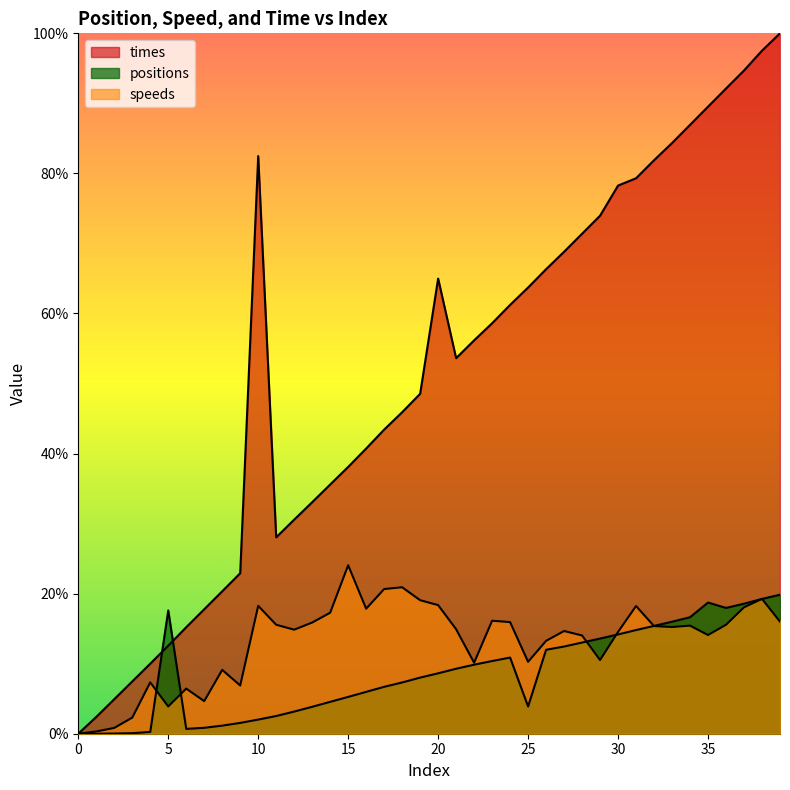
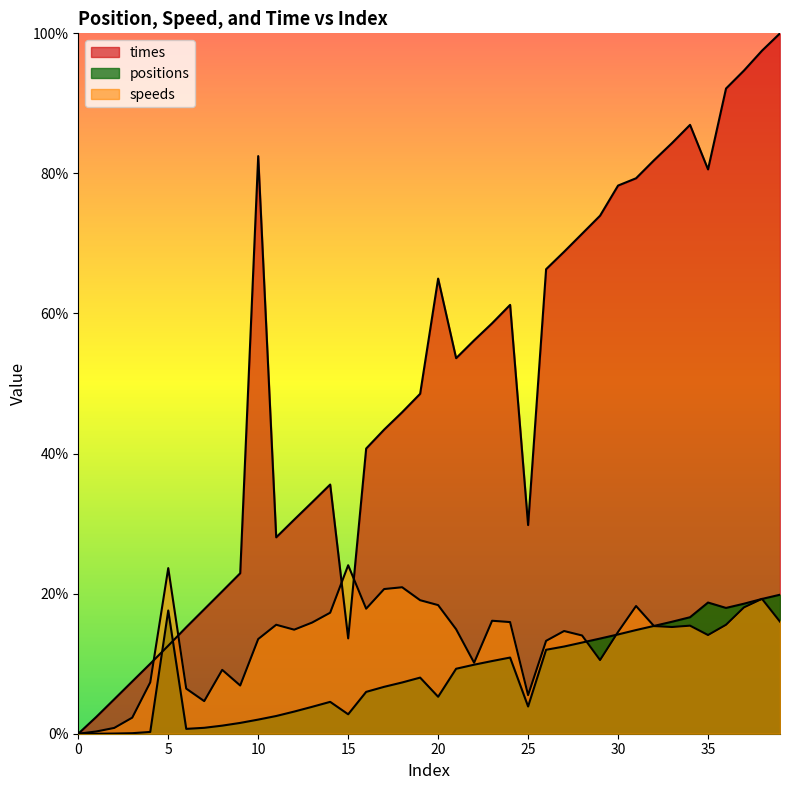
  {
    "times": {
      "5": "13%",
      "10": "82%",
-     "15": "38%",
+     "15": "14%",
      "20": "65%",
-     "25": "64%",
+     "25": "30%",
      "30": "78%",
-     "35": "90%"
+     "35": "81%"
    },
    "positions": {
      "5": "18%",
      "10": "2%",
-     "15": "5%",
-     "20": "9%",
+     "15": "3%",
+     "20": "5%",
      "25": "4%",
      "35": "19%"
    },
    "speeds": {
-     "5": "4%",
-     "10": "18%",
+     "5": "24%",
+     "10": "14%",
      "15": "24%",
      "20": "18%",
-     "25": "10%",
+     "25": "6%",
      "35": "14%"
    }
  }
